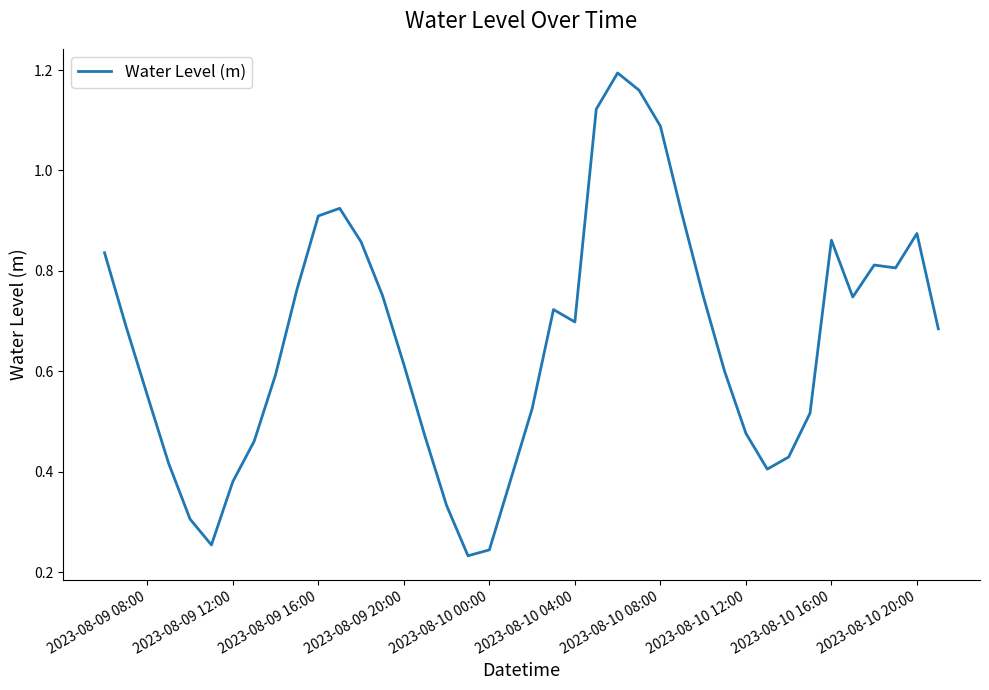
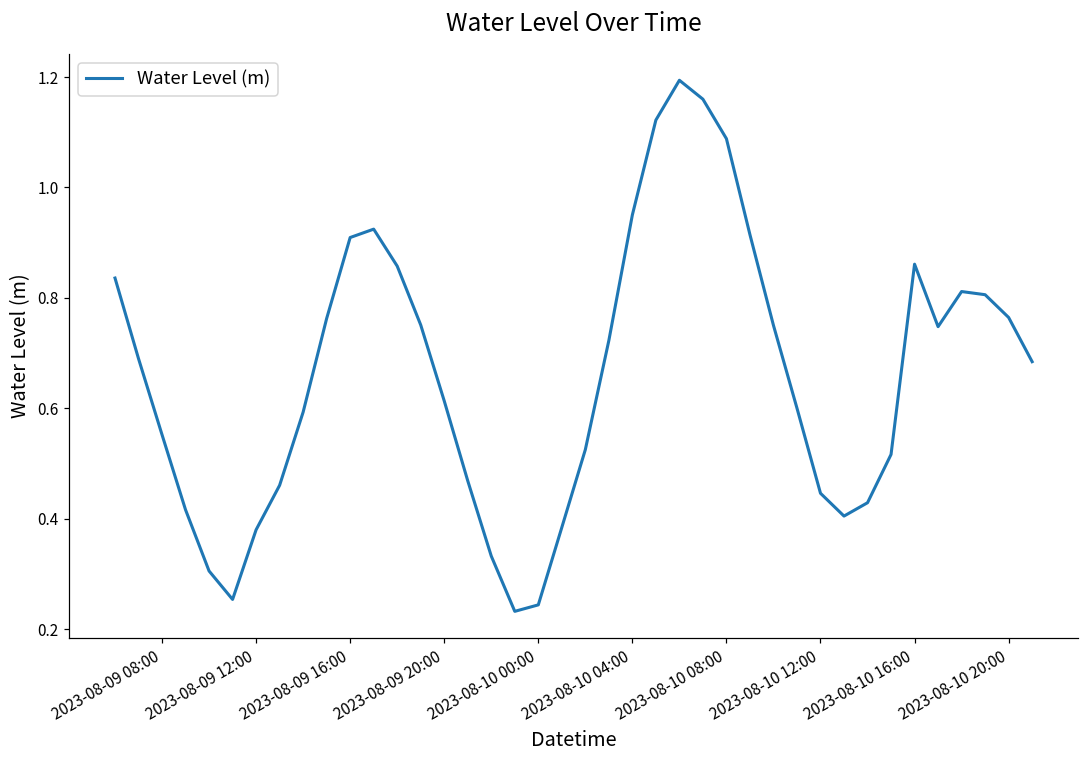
  {
    "2023-08-09 08:00": 0.55,
    "2023-08-09 12:00": 0.38,
    "2023-08-09 16:00": 0.91,
    "2023-08-09 20:00": 0.61,
    "2023-08-10 00:00": 0.24,
-   "2023-08-10 04:00": 0.70,
+   "2023-08-10 04:00": 0.95,
    "2023-08-10 08:00": 1.09,
-   "2023-08-10 12:00": 0.48,
+   "2023-08-10 12:00": 0.45,
    "2023-08-10 16:00": 0.86,
-   "2023-08-10 20:00": 0.87
+   "2023-08-10 20:00": 0.76
  }
